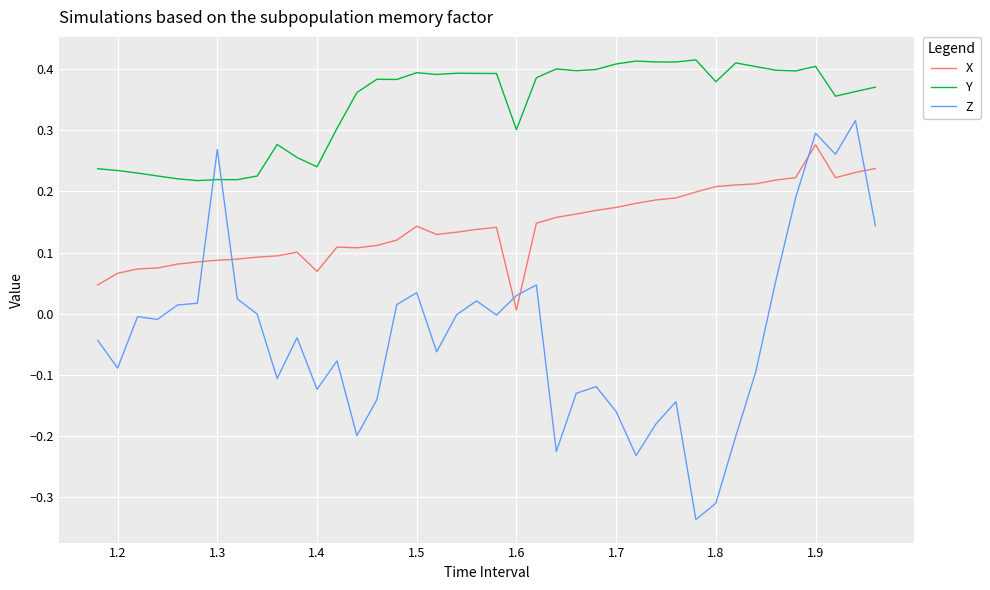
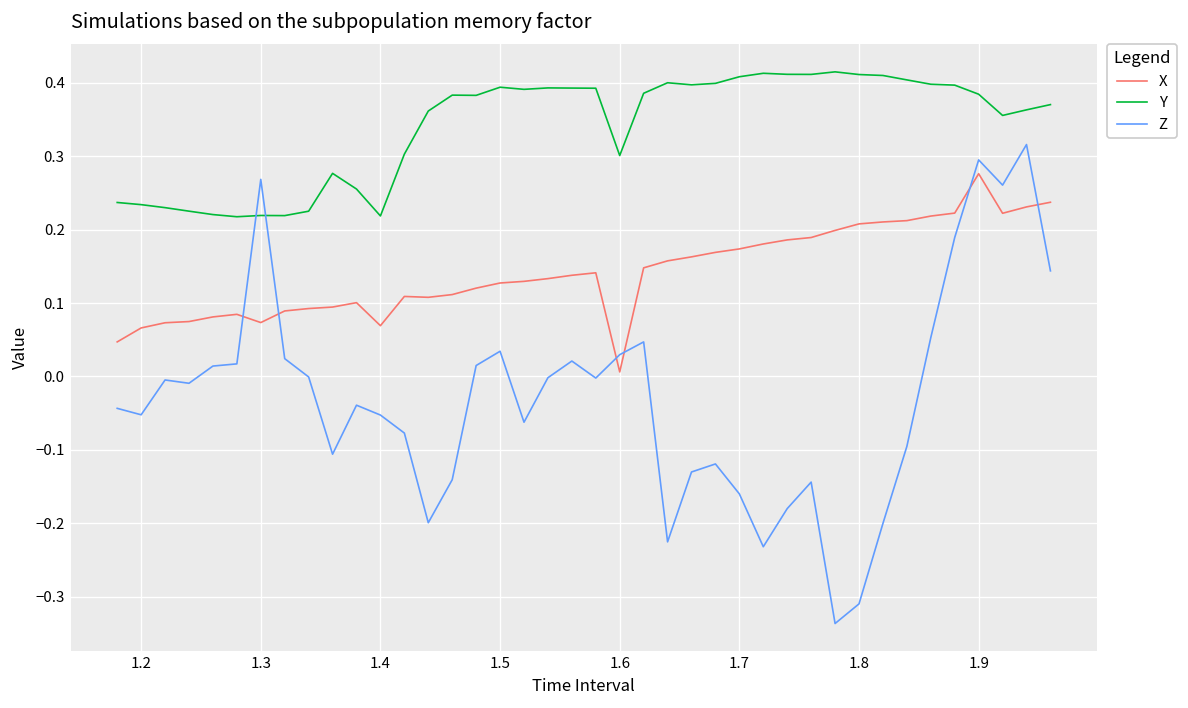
  {
    "X": {
      "1.2": 0.07,
-     "1.3": 0.09,
+     "1.3": 0.07,
      "1.4": 0.07,
-     "1.5": 0.14,
+     "1.5": 0.13,
      "1.6": 0.01,
      "1.7": 0.17,
      "1.8": 0.21,
      "1.9": 0.28
    },
    "Y": {
      "1.2": 0.23,
      "1.3": 0.22,
-     "1.4": 0.24,
+     "1.4": 0.22,
      "1.5": 0.39,
      "1.6": 0.30,
      "1.7": 0.41,
-     "1.8": 0.38,
-     "1.9": 0.40
+     "1.8": 0.41,
+     "1.9": 0.38
    },
    "Z": {
-     "1.2": -0.09,
+     "1.2": -0.05,
      "1.3": 0.27,
-     "1.4": -0.12,
+     "1.4": -0.05,
      "1.5": 0.03,
      "1.6": 0.03,
      "1.7": -0.16,
      "1.8": -0.31,
      "1.9": 0.30
    }
  }
